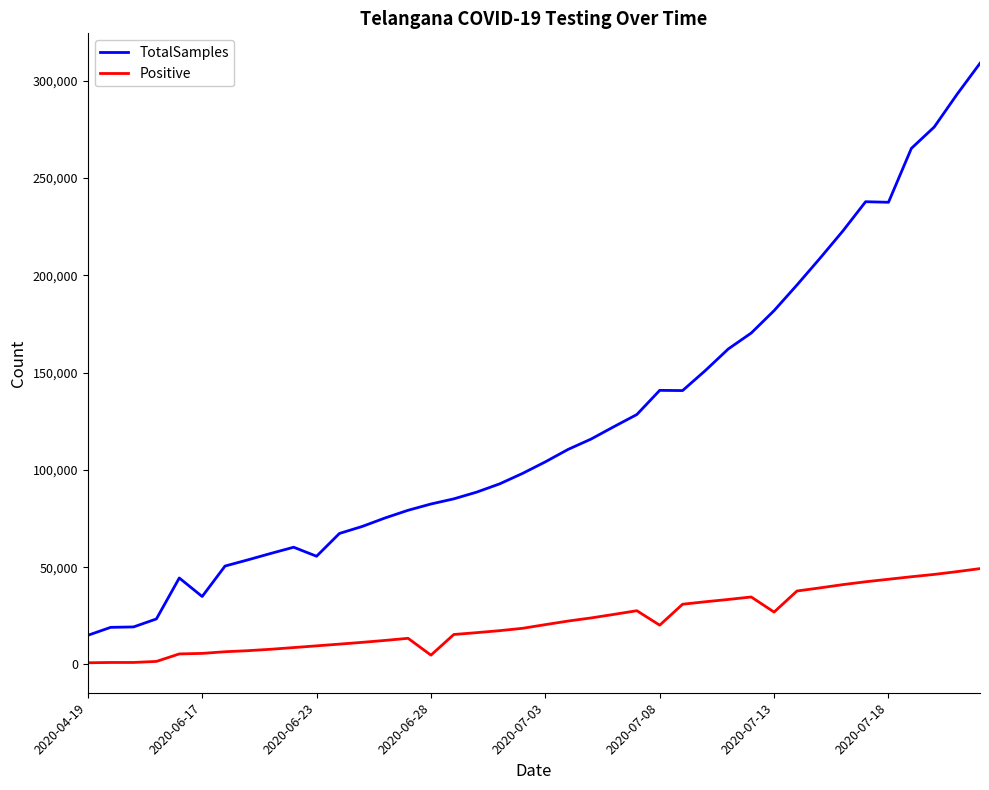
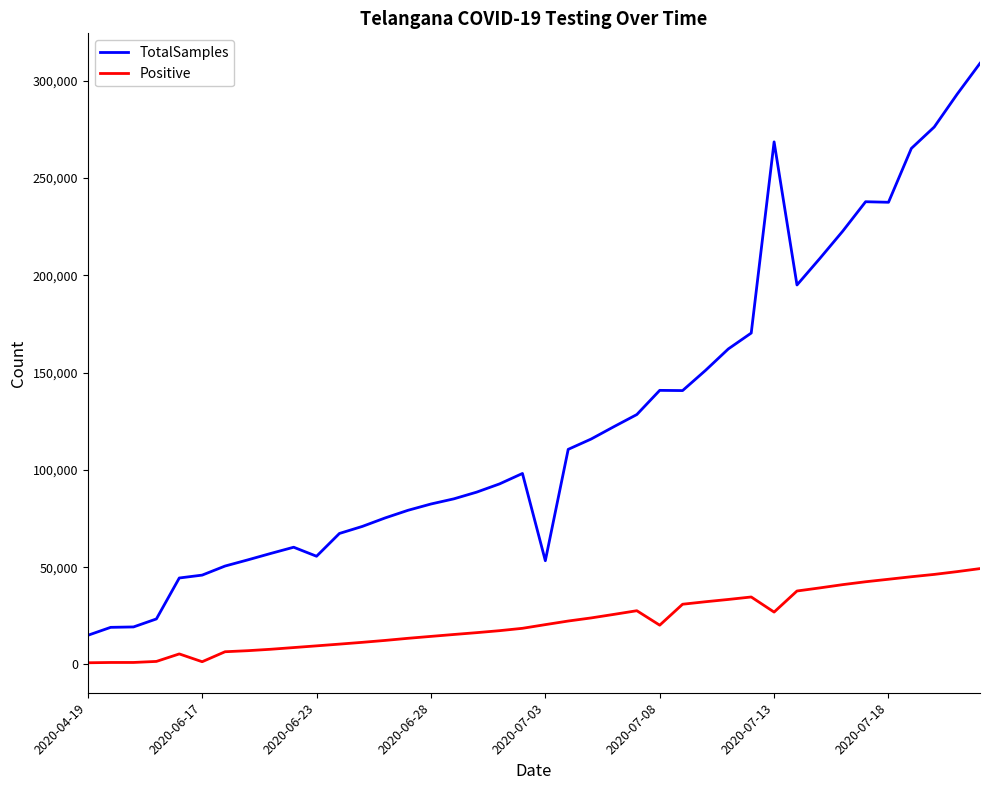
  {
    "TotalSamples": {
      "2020-04-19": "15,000",
-     "2020-06-17": "35,000",
+     "2020-06-17": "46,000",
      "2020-06-23": "56,000",
      "2020-06-28": "82,000",
-     "2020-07-03": "104,000",
+     "2020-07-03": "53,000",
      "2020-07-08": "141,000",
-     "2020-07-13": "182,000",
+     "2020-07-13": "269,000",
      "2020-07-18": "238,000"
    },
    "Positive": {
      "2020-04-19": "1,000",
-     "2020-06-17": "6,000",
+     "2020-06-17": "1,000",
      "2020-06-23": "10,000",
-     "2020-06-28": "5,000",
+     "2020-06-28": "14,000",
      "2020-07-03": "20,000",
      "2020-07-08": "20,000",
      "2020-07-13": "27,000",
      "2020-07-18": "44,000"
    }
  }
